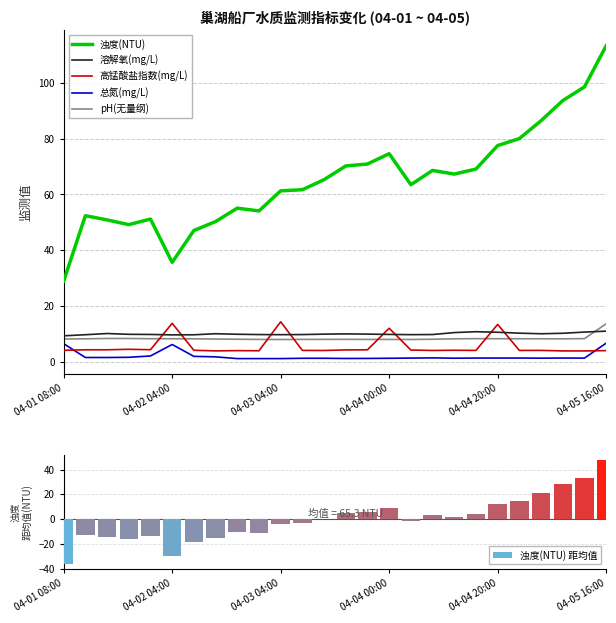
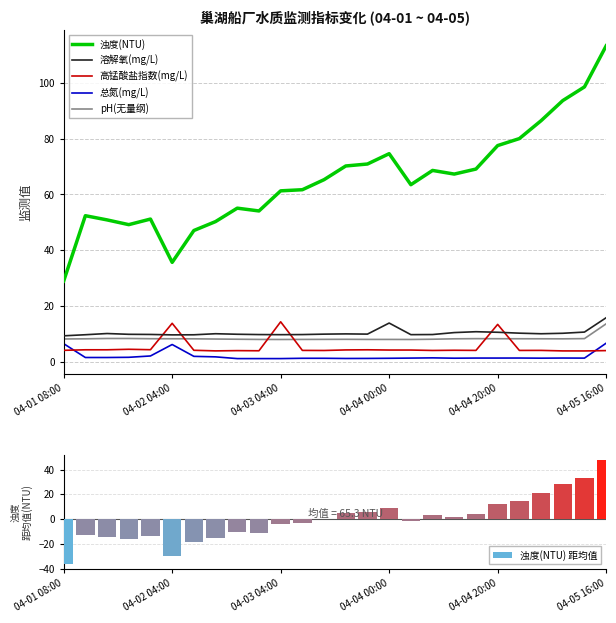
  {
    "巢湖船厂水质监测指标变化 (04-01 ~ 04-05)": {
      "浊度(NTU)": {
        "04-01 08:00": 29,
        "04-02 04:00": 36,
        "04-03 04:00": 61,
        "04-04 00:00": 75,
        "04-04 20:00": 78,
        "04-05 16:00": 113
      },
      "溶解氧(mg/L)": {
        "04-01 08:00": 9,
        "04-02 04:00": 10,
        "04-03 04:00": 10,
-       "04-04 00:00": 10,
+       "04-04 00:00": 14,
        "04-04 20:00": 11,
-       "04-05 16:00": 11
+       "04-05 16:00": 16
      },
      "高锰酸盐指数(mg/L)": {
        "04-01 08:00": 4,
        "04-02 04:00": 14,
        "04-03 04:00": 14,
-       "04-04 00:00": 12,
+       "04-04 00:00": 4,
        "04-04 20:00": 14,
        "04-05 16:00": 4
      },
      "总氮(mg/L)": {
        "04-01 08:00": 7,
        "04-02 04:00": 6,
        "04-03 04:00": 1,
        "04-04 00:00": 1,
        "04-04 20:00": 1,
        "04-05 16:00": 7
      },
      "pH(无量纲)": {
        "04-01 08:00": 8,
        "04-02 04:00": 8,
        "04-03 04:00": 8,
        "04-04 00:00": 8,
        "04-04 20:00": 8,
        "04-05 16:00": 14
      }
    }
  }
